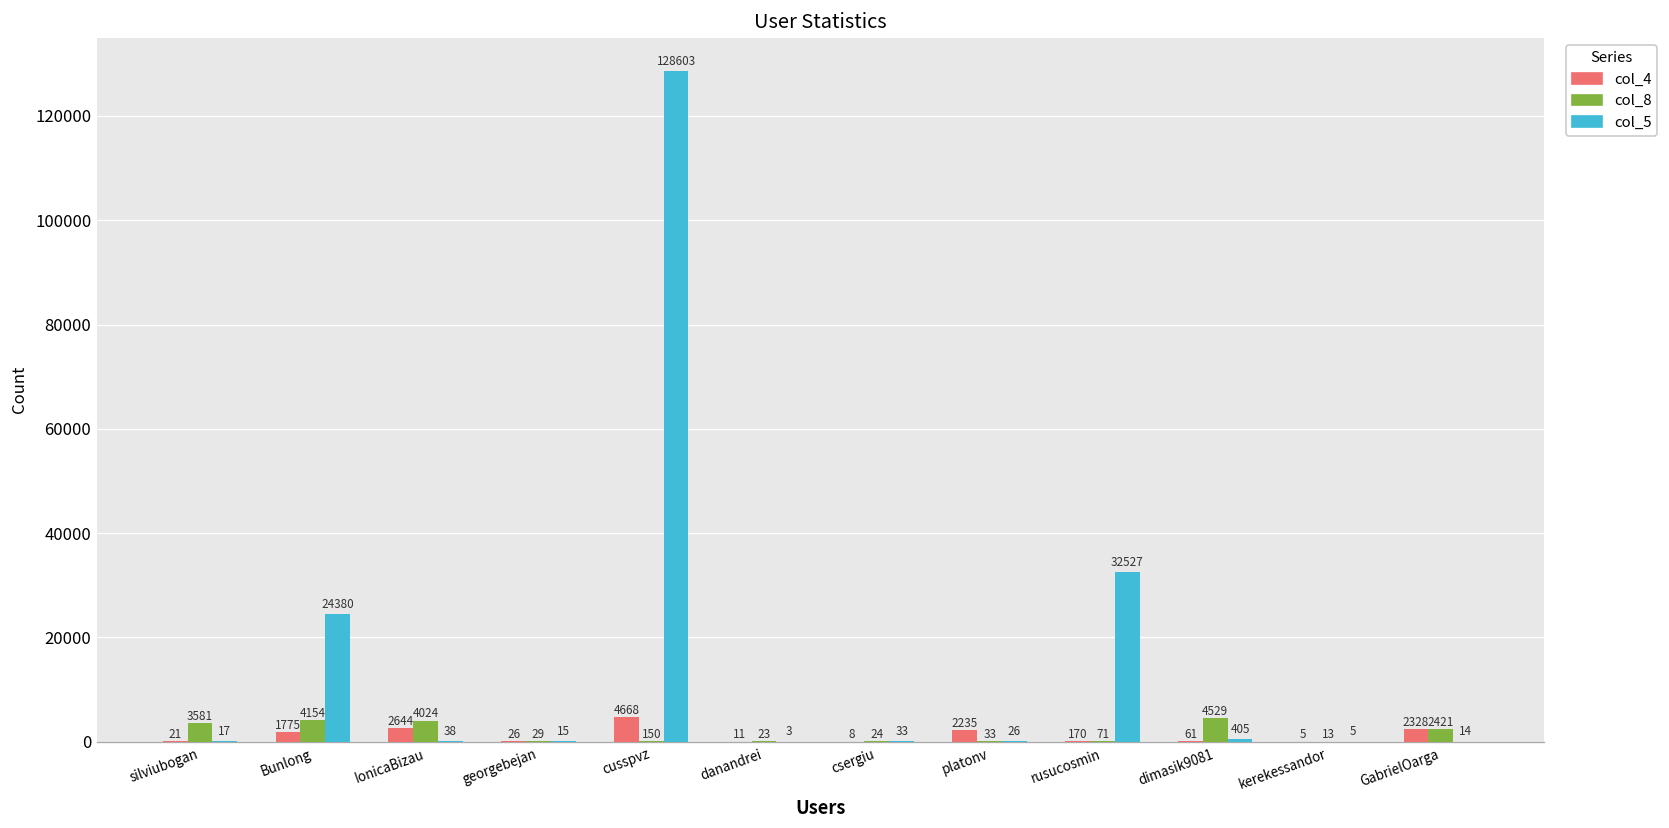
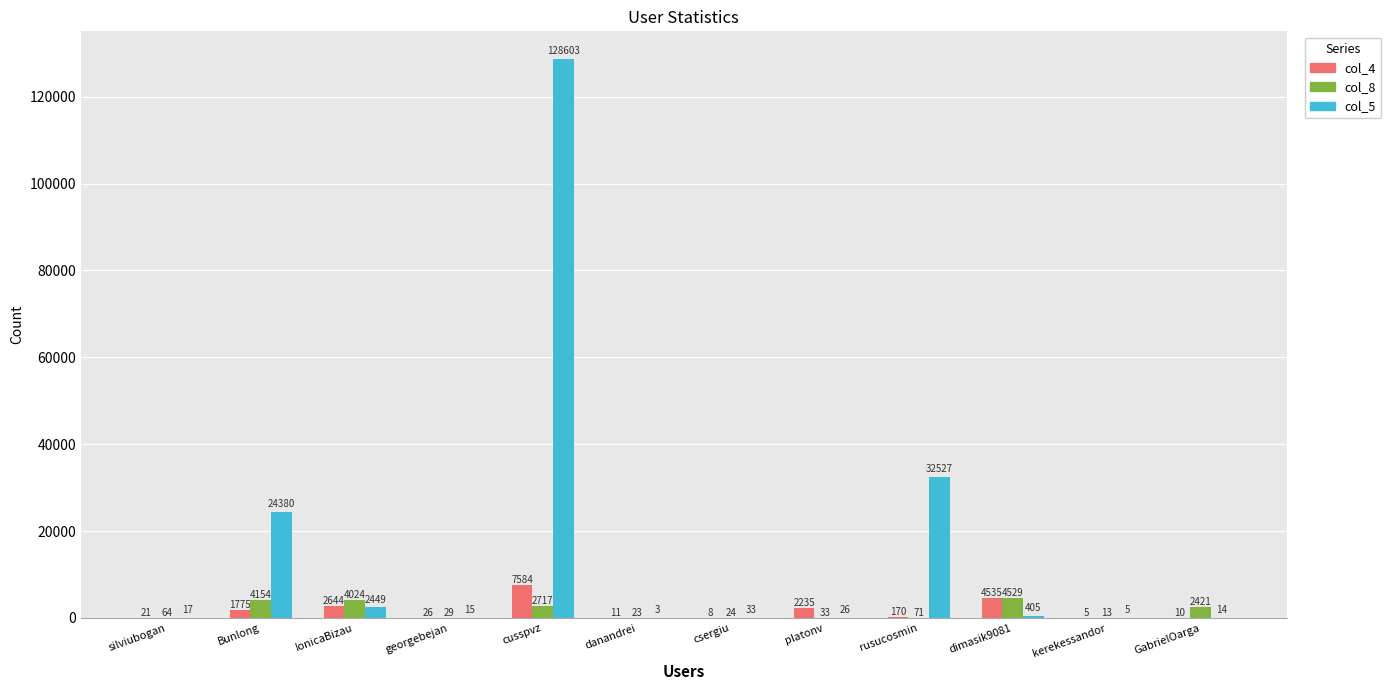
  {
    "col_4": {
      "silviubogan": 21,
      "Bunlong": 1775,
      "IonicaBizau": 2644,
      "georgebejan": 26,
-     "cusspvz": 4668,
+     "cusspvz": 7584,
      "danandrei": 11,
      "csergiu": 8,
      "platonv": 2235,
      "rusucosmin": 170,
-     "dimasik9081": 61,
+     "dimasik9081": 4535,
      "kerekessandor": 5,
-     "GabrielOarga": 2328
+     "GabrielOarga": 10
    },
    "col_8": {
-     "silviubogan": 3581,
+     "silviubogan": 64,
      "Bunlong": 4154,
      "IonicaBizau": 4024,
      "georgebejan": 29,
-     "cusspvz": 150,
+     "cusspvz": 2717,
      "danandrei": 23,
      "csergiu": 24,
      "platonv": 33,
      "rusucosmin": 71,
      "dimasik9081": 4529,
      "kerekessandor": 13,
      "GabrielOarga": 2421
    },
    "col_5": {
      "silviubogan": 17,
      "Bunlong": 24380,
-     "IonicaBizau": 38,
+     "IonicaBizau": 2449,
      "georgebejan": 15,
      "cusspvz": 128603,
      "danandrei": 3,
      "csergiu": 33,
      "platonv": 26,
      "rusucosmin": 32527,
      "dimasik9081": 405,
      "kerekessandor": 5,
      "GabrielOarga": 14
    }
  }
